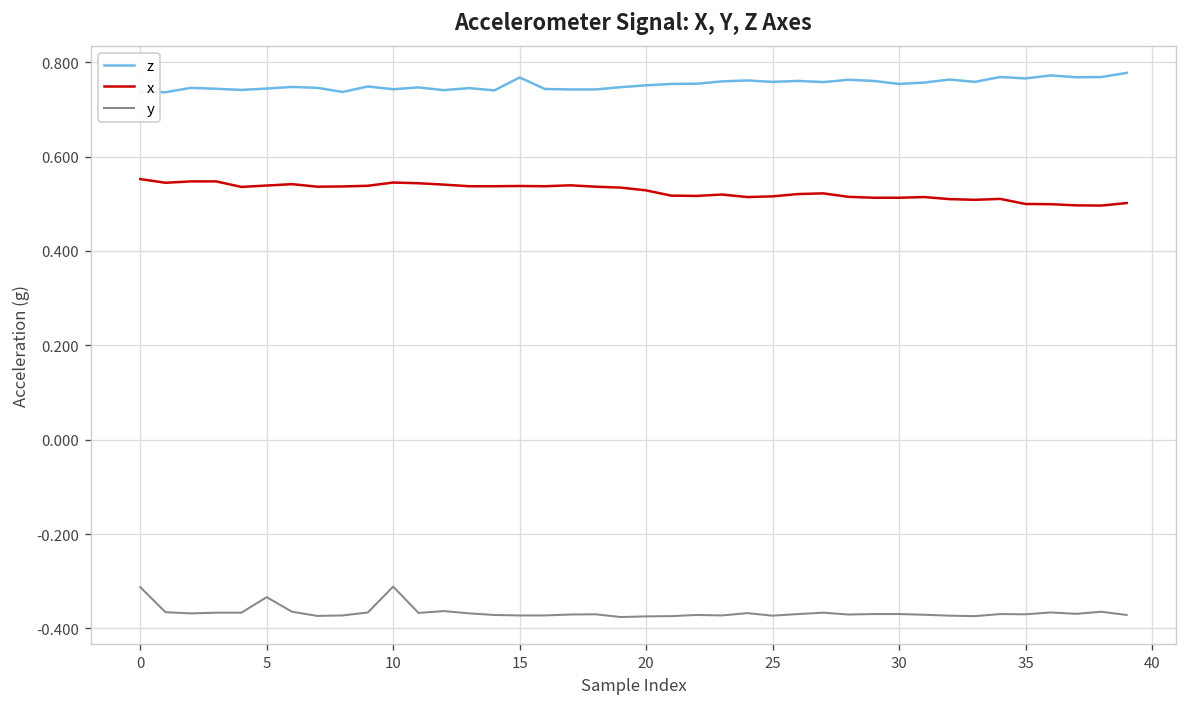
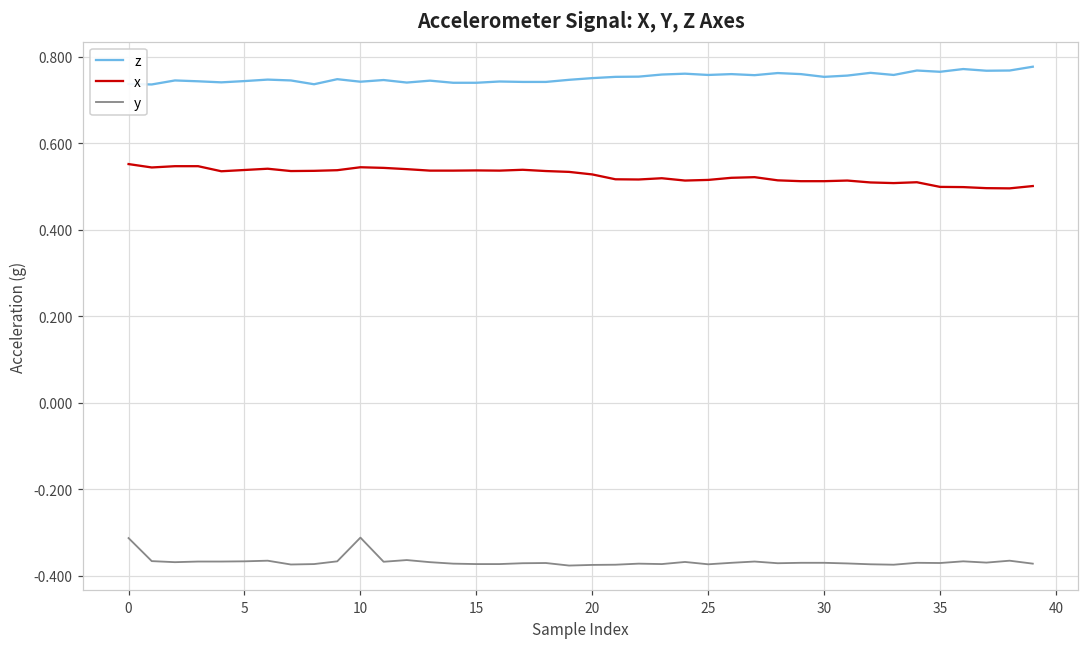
  {
    "z": {
      "5": 0.74,
      "10": 0.74,
-     "15": 0.77,
+     "15": 0.74,
      "20": 0.75,
      "25": 0.76,
      "30": 0.75,
      "35": 0.77
    },
    "x": {
      "0": 0.55,
      "5": 0.54,
      "10": 0.54,
      "15": 0.54,
      "20": 0.53,
      "25": 0.52,
      "30": 0.51,
      "35": 0.50
    },
    "y": {
      "0": -0.31,
-     "5": -0.33,
+     "5": -0.37,
      "10": -0.31,
      "15": -0.37,
      "20": -0.37,
      "25": -0.37,
      "30": -0.37,
      "35": -0.37
    }
  }
